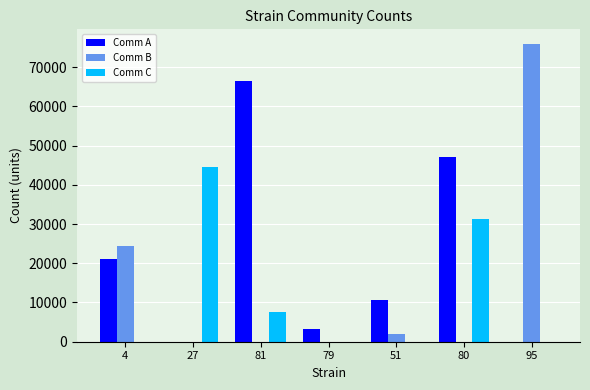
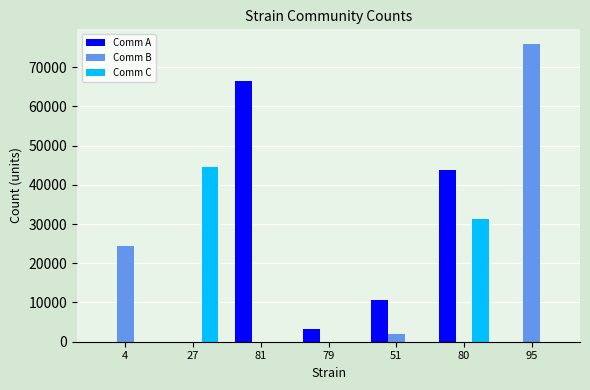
  {
    "Comm A": {
-     "4": 21000,
+     "4": 0,
      "27": 0,
      "81": 67000,
      "79": 3000,
      "51": 11000,
-     "80": 47000,
+     "80": 44000,
      "95": 0
    },
    "Comm B": {
      "4": 24000,
      "51": 2000,
      "95": 76000
    },
    "Comm C": {
      "4": 0,
      "27": 45000,
-     "81": 8000,
+     "81": 0,
      "51": 0,
      "80": 31000,
      "95": 0
    }
  }
